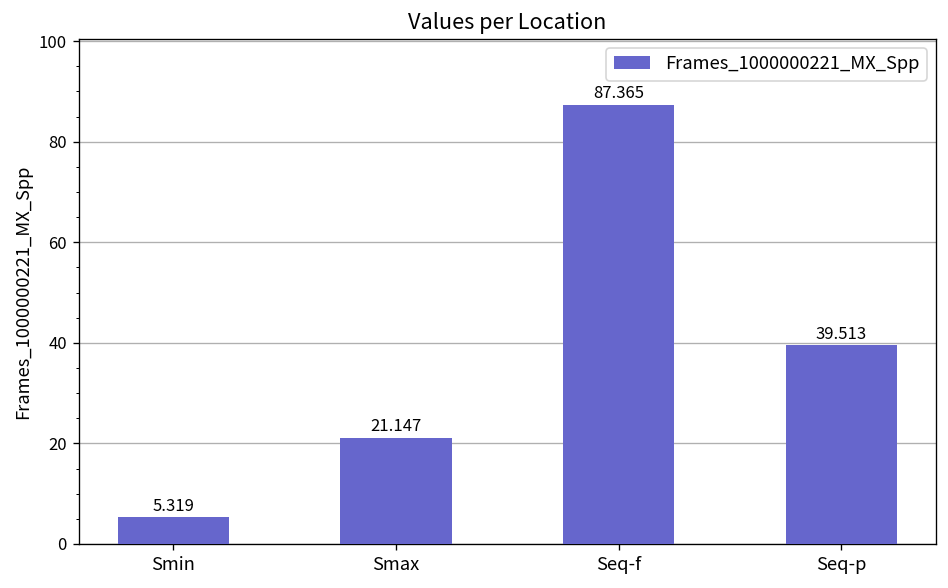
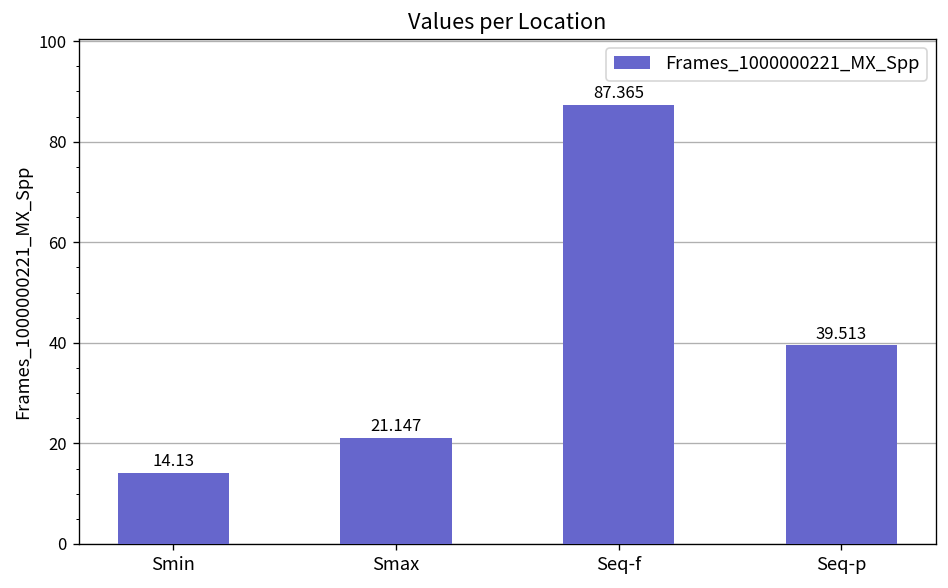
  {
-   "Smin": 5.319,
+   "Smin": 14.13,
    "Smax": 21.147,
    "Seq-f": 87.365,
    "Seq-p": 39.513
  }
